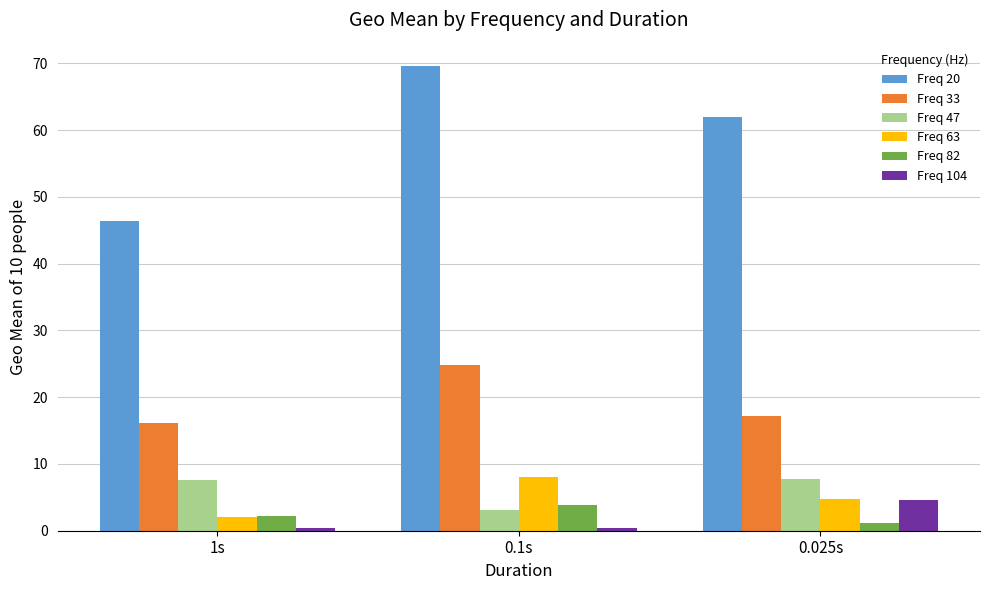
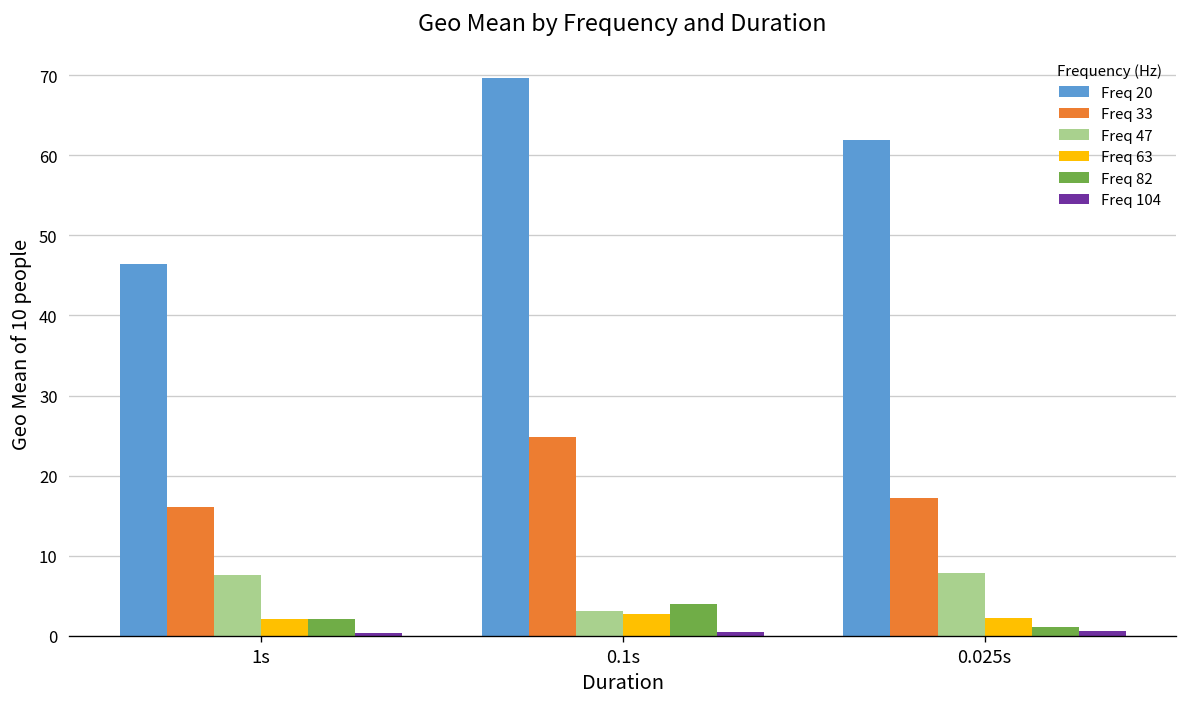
  {
    "Freq 20": {
      "1s": 46,
      "0.1s": 70,
      "0.025s": 62
    },
    "Freq 33": {
      "1s": 16,
      "0.1s": 25,
      "0.025s": 17
    },
    "Freq 47": {
      "1s": 8,
      "0.1s": 3,
      "0.025s": 8
    },
    "Freq 63": {
      "1s": 2,
-     "0.1s": 8,
-     "0.025s": 5
+     "0.1s": 3,
+     "0.025s": 2
    },
    "Freq 82": {
      "1s": 2,
      "0.1s": 4,
      "0.025s": 1
    },
    "Freq 104": {
      "0.1s": 0,
-     "0.025s": 5
+     "0.025s": 1
    }
  }
